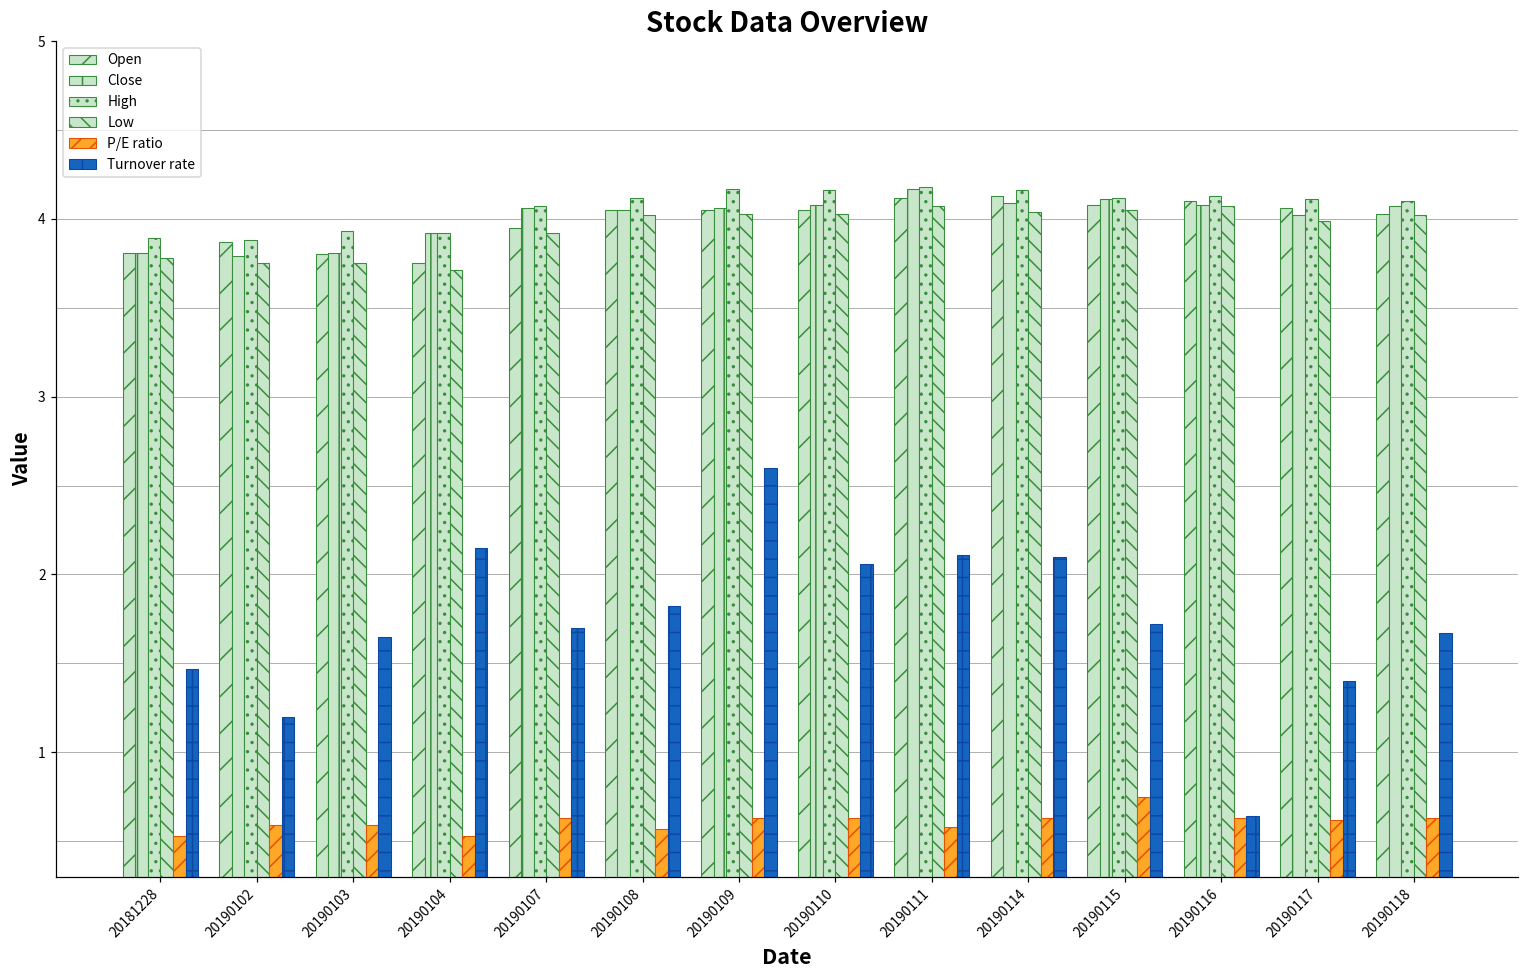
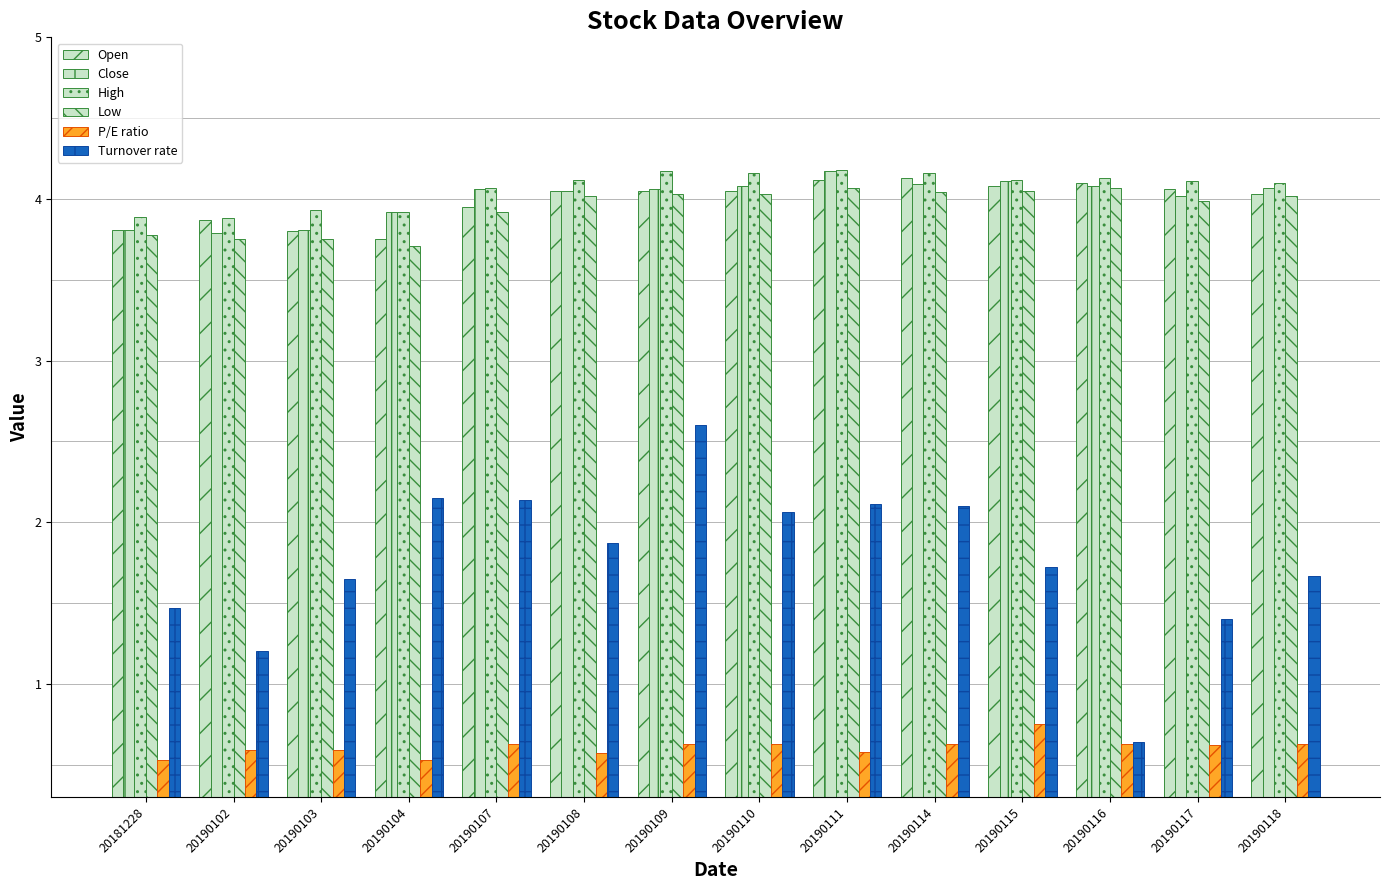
  {
    "P/E ratio": {
      "20181228": 0.53,
      "20190102": 0.59,
      "20190103": 0.59,
      "20190104": 0.53,
      "20190107": 0.63,
      "20190108": 0.57,
      "20190109": 0.63,
      "20190110": 0.63,
      "20190111": 0.58,
      "20190114": 0.63,
      "20190115": 0.75,
      "20190116": 0.63,
      "20190117": 0.62,
      "20190118": 0.63
    },
    "Turnover rate": {
      "20181228": 1.47,
      "20190102": 1.20,
      "20190103": 1.65,
      "20190104": 2.15,
-     "20190107": 1.70,
-     "20190108": 1.82,
+     "20190107": 2.14,
+     "20190108": 1.87,
      "20190109": 2.60,
      "20190110": 2.06,
      "20190111": 2.11,
      "20190114": 2.10,
      "20190115": 1.72,
      "20190116": 0.64,
      "20190117": 1.40,
      "20190118": 1.67
    }
  }
